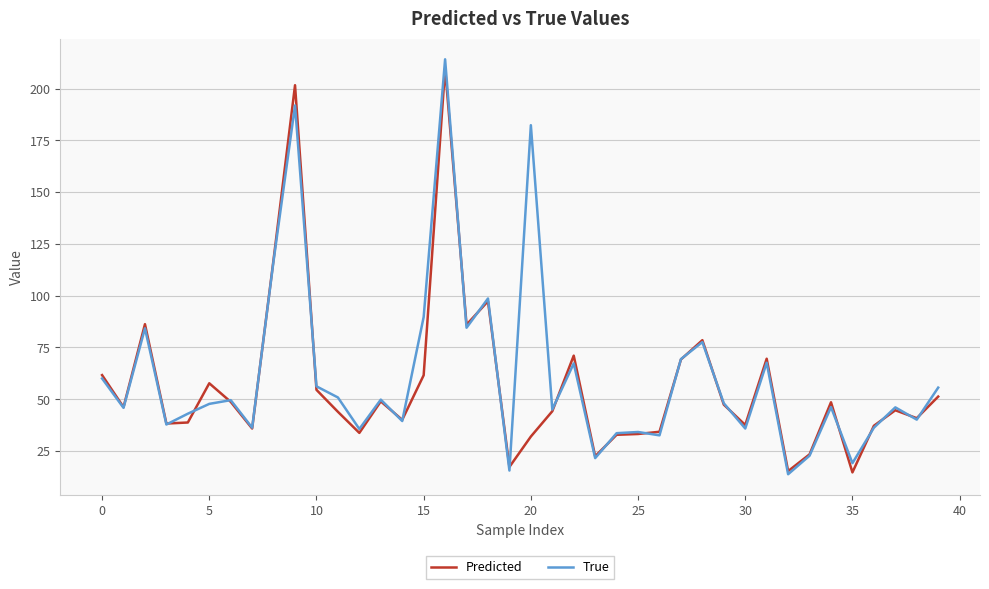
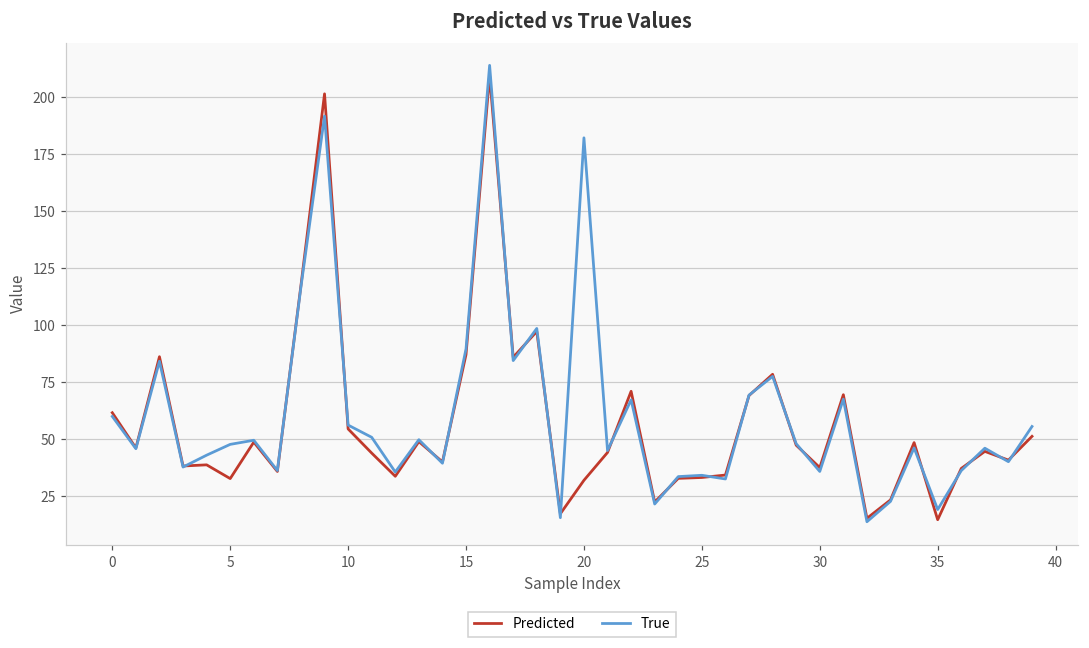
  {
    "Predicted": {
      "0": 62,
-     "5": 58,
+     "5": 33,
      "10": 55,
-     "15": 62,
+     "15": 87,
      "20": 32,
      "30": 38,
      "35": 15
    },
    "True": {
      "0": 60,
      "5": 48,
      "10": 56,
      "15": 90,
      "20": 182,
      "30": 36,
      "35": 19
    }
  }
